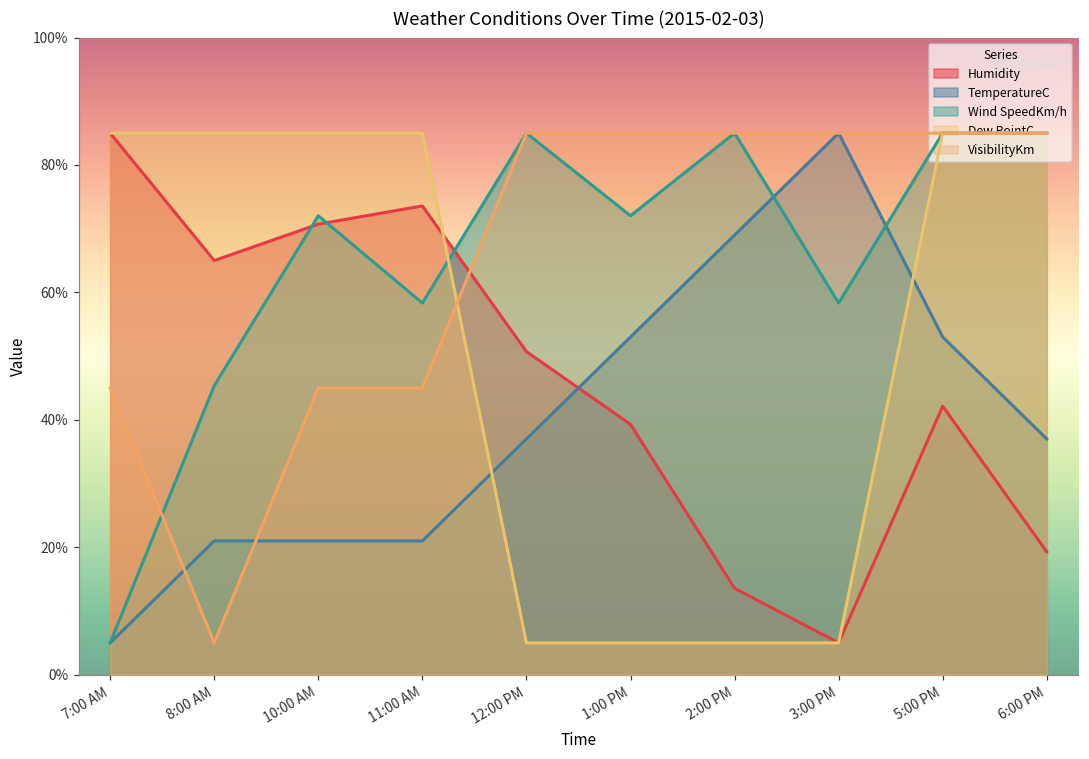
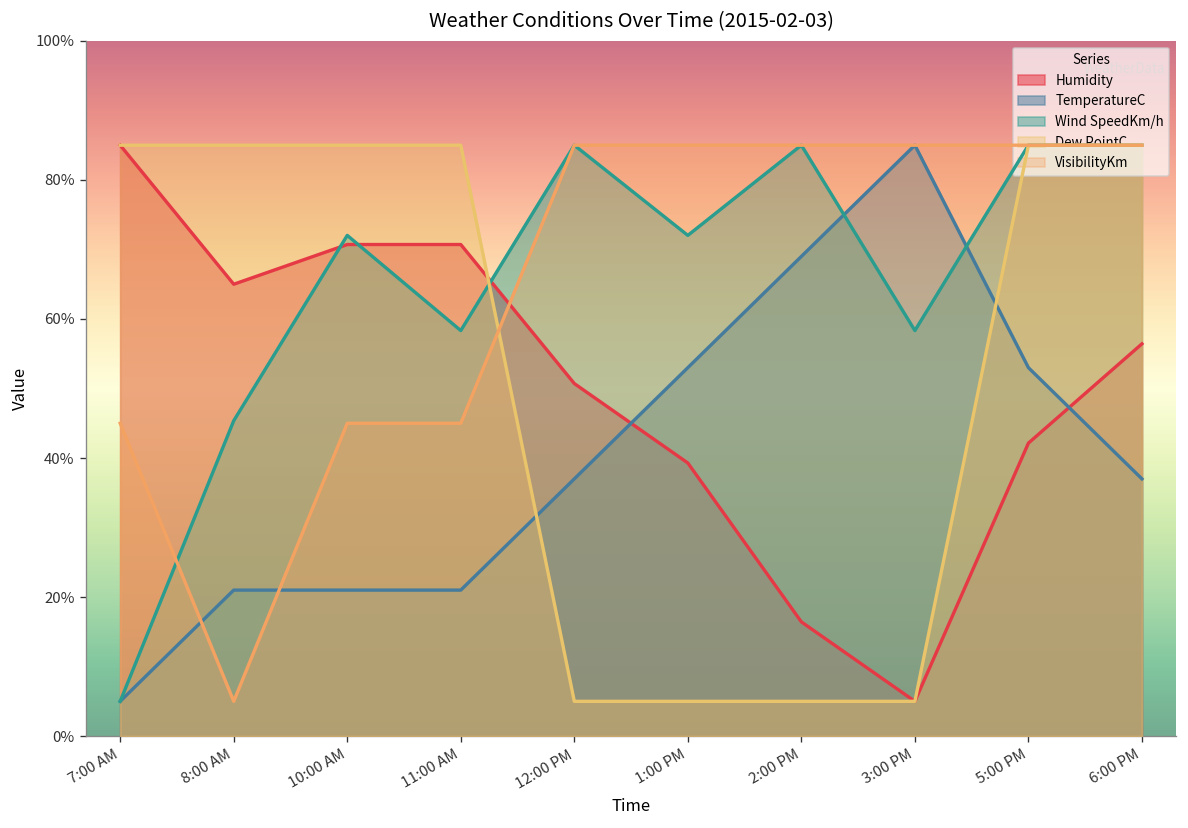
  {
    "Humidity": {
      "8:00 AM": "65%",
      "10:00 AM": "71%",
-     "11:00 AM": "74%",
+     "11:00 AM": "71%",
      "12:00 PM": "51%",
      "1:00 PM": "39%",
-     "2:00 PM": "14%",
+     "2:00 PM": "16%",
      "5:00 PM": "42%",
-     "6:00 PM": "19%"
+     "6:00 PM": "56%"
    }
  }
